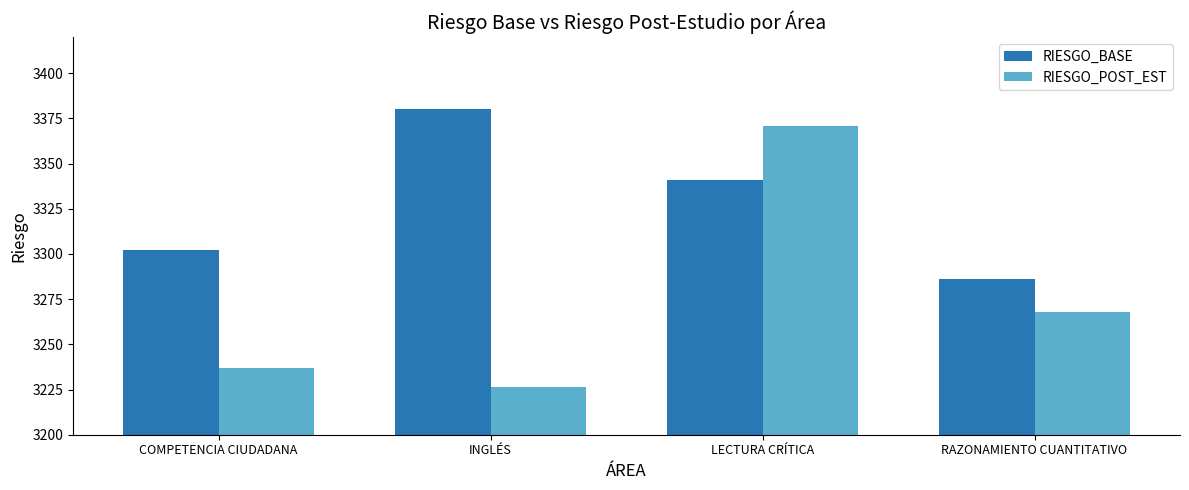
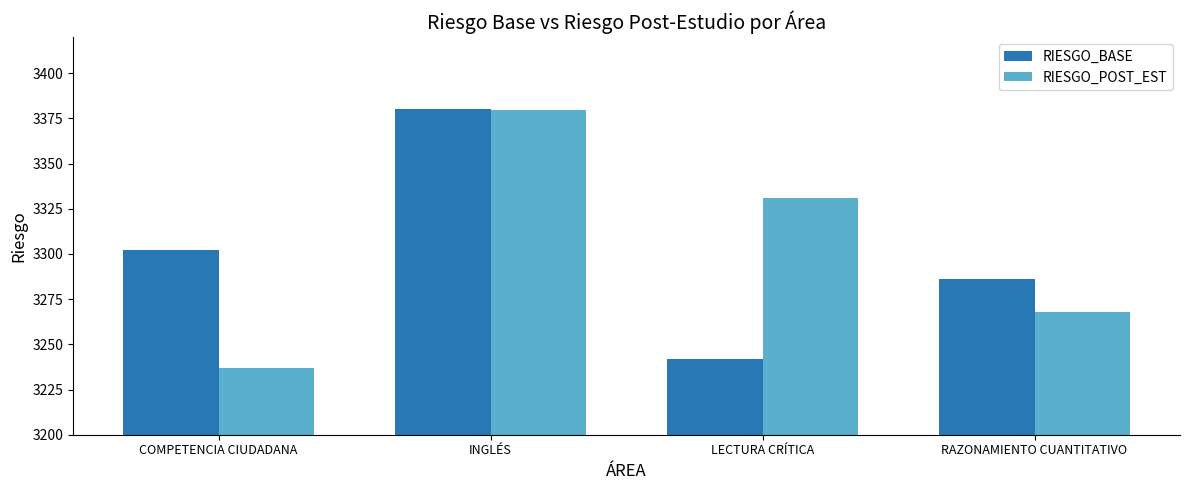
  {
    "RIESGO_BASE": {
      "COMPETENCIA CIUDADANA": 3302,
      "INGLÉS": 3380,
-     "LECTURA CRÍTICA": 3341,
+     "LECTURA CRÍTICA": 3242,
      "RAZONAMIENTO CUANTITATIVO": 3286
    },
    "RIESGO_POST_EST": {
      "COMPETENCIA CIUDADANA": 3237,
-     "INGLÉS": 3226,
-     "LECTURA CRÍTICA": 3371,
+     "INGLÉS": 3380,
+     "LECTURA CRÍTICA": 3331,
      "RAZONAMIENTO CUANTITATIVO": 3268
    }
  }
